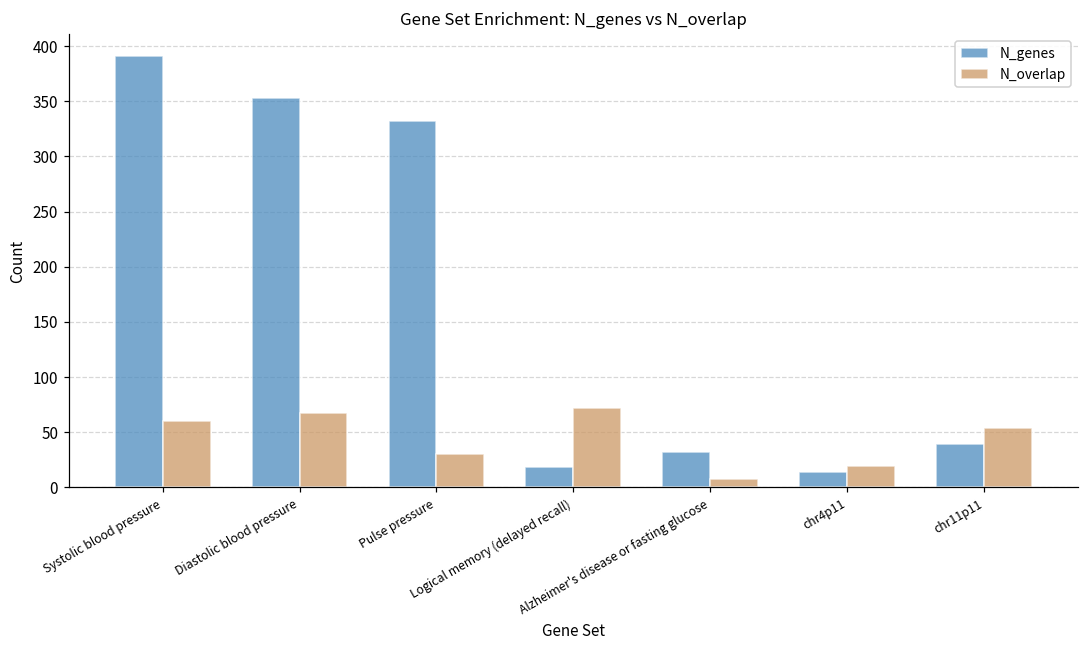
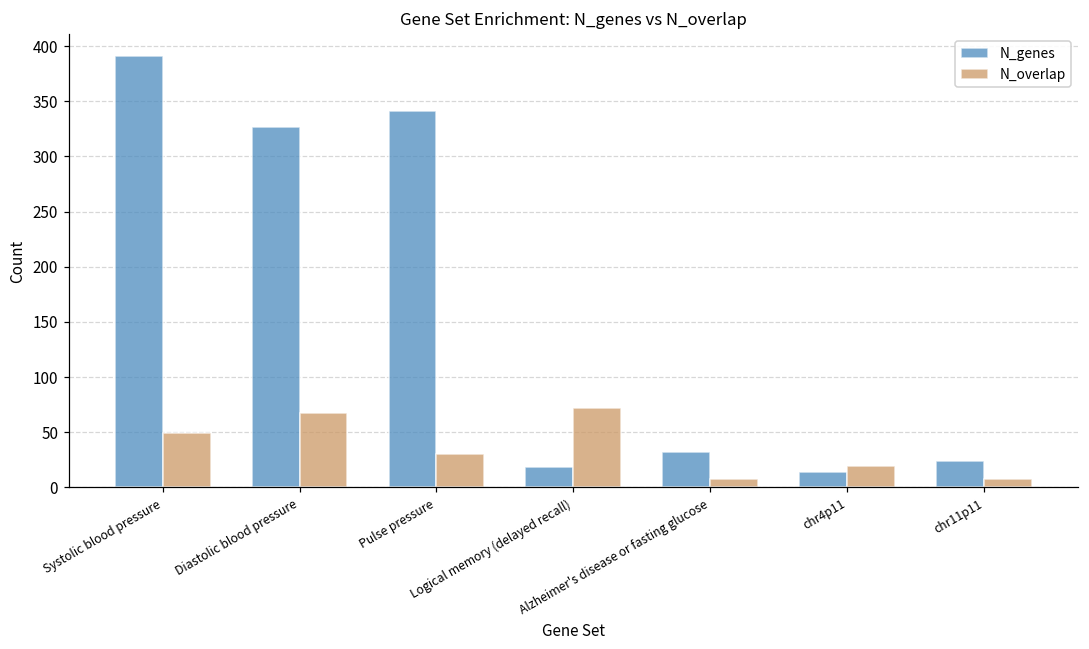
  {
    "N_genes": {
      "Systolic blood pressure": 391,
-     "Diastolic blood pressure": 353,
-     "Pulse pressure": 332,
+     "Diastolic blood pressure": 327,
+     "Pulse pressure": 341,
      "Logical memory (delayed recall)": 18,
      "Alzheimer's disease or fasting glucose": 32,
      "chr4p11": 14,
-     "chr11p11": 39
+     "chr11p11": 24
    },
    "N_overlap": {
-     "Systolic blood pressure": 60,
+     "Systolic blood pressure": 49,
      "Diastolic blood pressure": 67,
      "Pulse pressure": 30,
      "Logical memory (delayed recall)": 72,
      "Alzheimer's disease or fasting glucose": 8,
      "chr4p11": 19,
-     "chr11p11": 54
+     "chr11p11": 8
    }
  }
